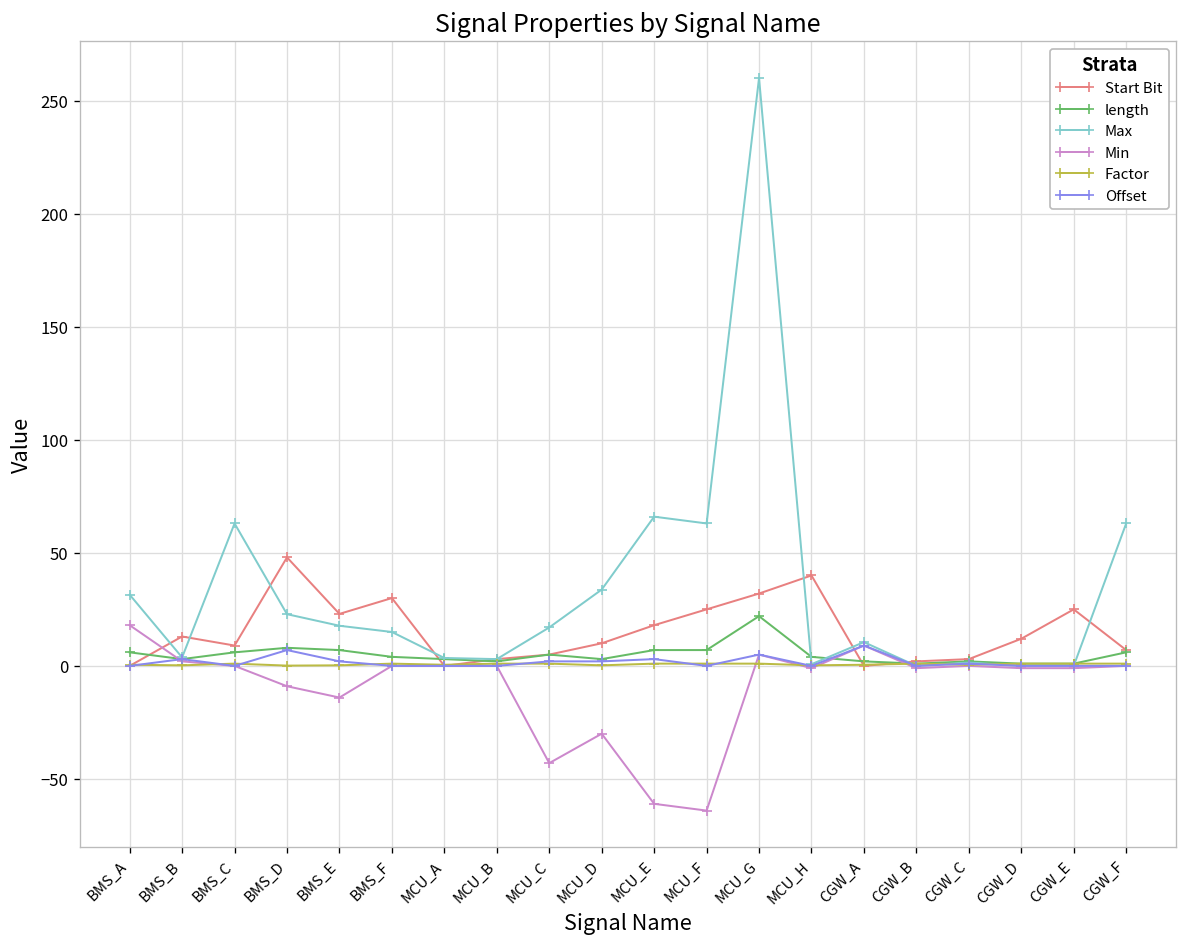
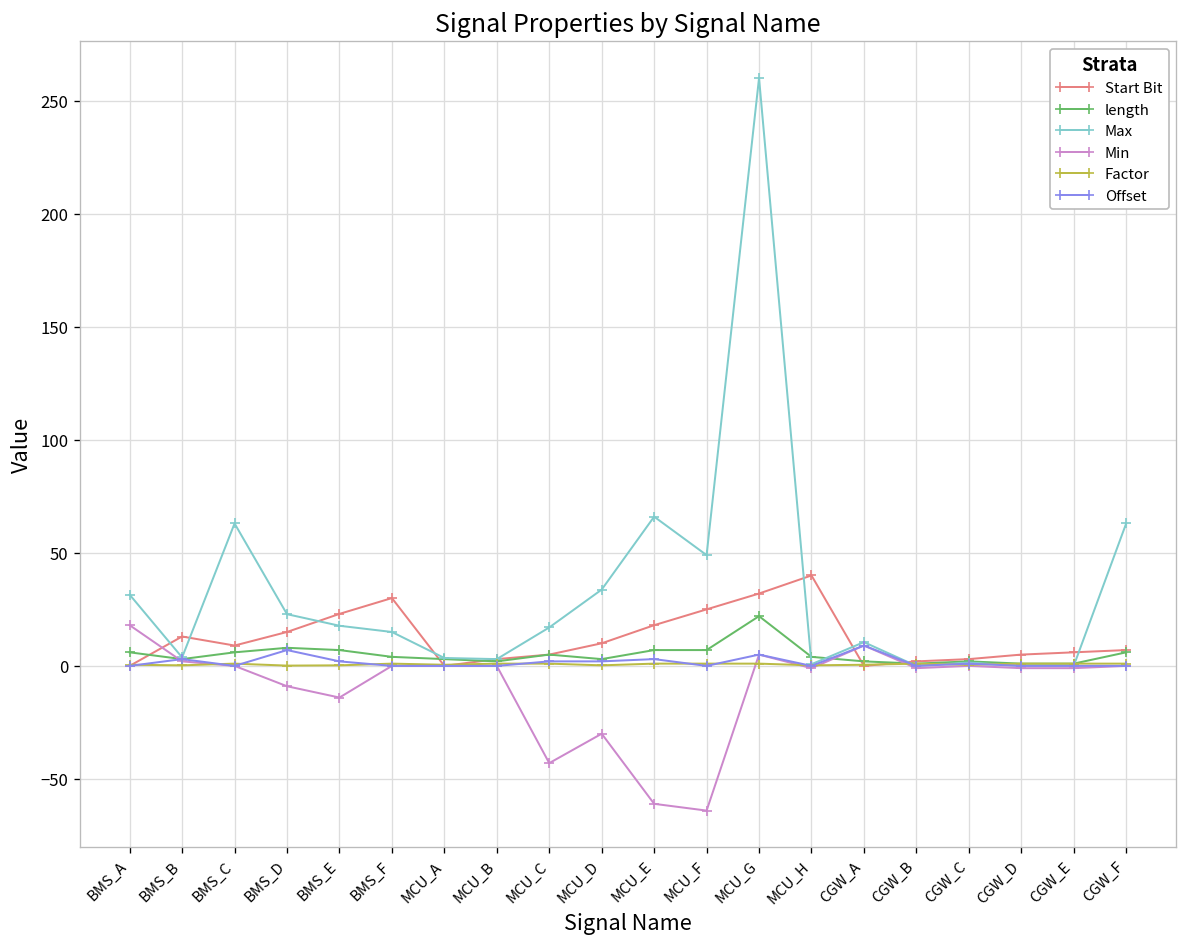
  {
    "Start Bit": {
      "BMS_B": 13,
      "BMS_C": 9,
-     "BMS_D": 48,
+     "BMS_D": 15,
      "BMS_E": 23,
      "BMS_F": 30,
      "MCU_D": 10,
      "MCU_E": 18,
      "MCU_F": 25,
      "MCU_G": 32,
      "MCU_H": 40,
-     "CGW_D": 12,
-     "CGW_E": 25
+     "CGW_D": 5,
+     "CGW_E": 6
    },
    "length": {
      "BMS_A": 6,
      "BMS_C": 6,
      "BMS_E": 7,
      "BMS_F": 4,
      "MCU_E": 7,
      "MCU_F": 7,
      "MCU_G": 22,
      "MCU_H": 4,
      "CGW_A": 2
    },
    "Max": {
      "BMS_A": 32,
      "BMS_C": 63,
      "BMS_D": 23,
      "BMS_E": 18,
      "BMS_F": 15,
      "MCU_C": 17,
      "MCU_D": 34,
      "MCU_E": 66,
-     "MCU_F": 63,
+     "MCU_F": 49,
      "MCU_G": 260,
      "CGW_A": 11,
      "CGW_F": 63
    },
    "Min": {
      "BMS_A": 18,
      "BMS_D": -9,
      "BMS_E": -14,
      "MCU_C": -43,
      "MCU_D": -30,
      "MCU_E": -61,
      "MCU_F": -64
    },
    "Factor": {
      "BMS_B": 0,
      "BMS_D": 0,
      "BMS_E": 0,
      "MCU_D": 0,
      "MCU_E": 1,
      "MCU_G": 1
    },
    "Offset": {
      "BMS_E": 2,
      "MCU_E": 3
    }
  }
